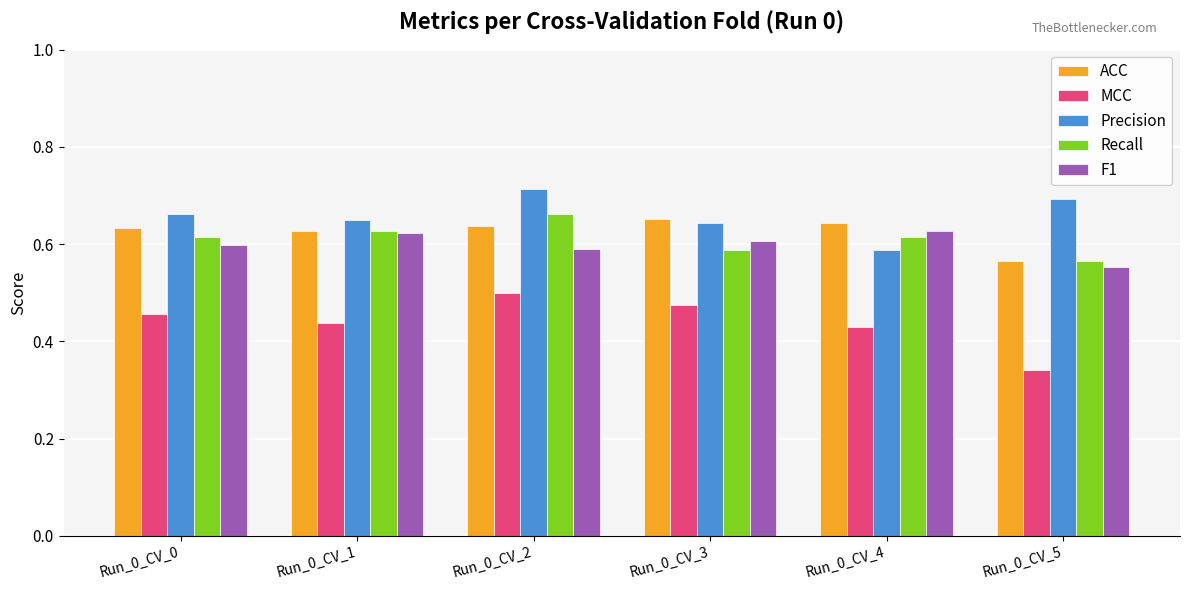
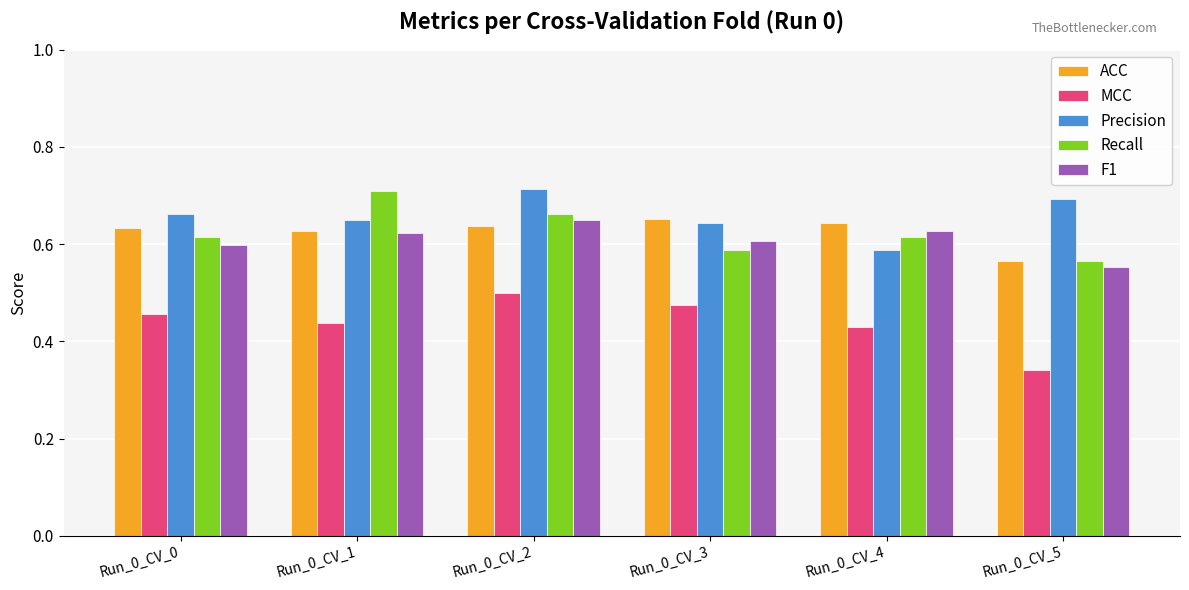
  {
    "ACC": {
      "Run_0_CV_0": 0.63,
      "Run_0_CV_1": 0.63,
      "Run_0_CV_2": 0.64,
      "Run_0_CV_3": 0.65,
      "Run_0_CV_4": 0.64,
      "Run_0_CV_5": 0.57
    },
    "MCC": {
      "Run_0_CV_0": 0.46,
      "Run_0_CV_1": 0.44,
      "Run_0_CV_2": 0.50,
      "Run_0_CV_3": 0.48,
      "Run_0_CV_4": 0.43,
      "Run_0_CV_5": 0.34
    },
    "Precision": {
      "Run_0_CV_0": 0.66,
      "Run_0_CV_1": 0.65,
      "Run_0_CV_2": 0.71,
      "Run_0_CV_3": 0.64,
      "Run_0_CV_4": 0.59,
      "Run_0_CV_5": 0.69
    },
    "Recall": {
      "Run_0_CV_0": 0.61,
-     "Run_0_CV_1": 0.63,
+     "Run_0_CV_1": 0.71,
      "Run_0_CV_2": 0.66,
      "Run_0_CV_3": 0.59,
      "Run_0_CV_4": 0.61,
      "Run_0_CV_5": 0.57
    },
    "F1": {
      "Run_0_CV_0": 0.60,
      "Run_0_CV_1": 0.62,
-     "Run_0_CV_2": 0.59,
+     "Run_0_CV_2": 0.65,
      "Run_0_CV_3": 0.61,
      "Run_0_CV_4": 0.63,
      "Run_0_CV_5": 0.55
    }
  }
